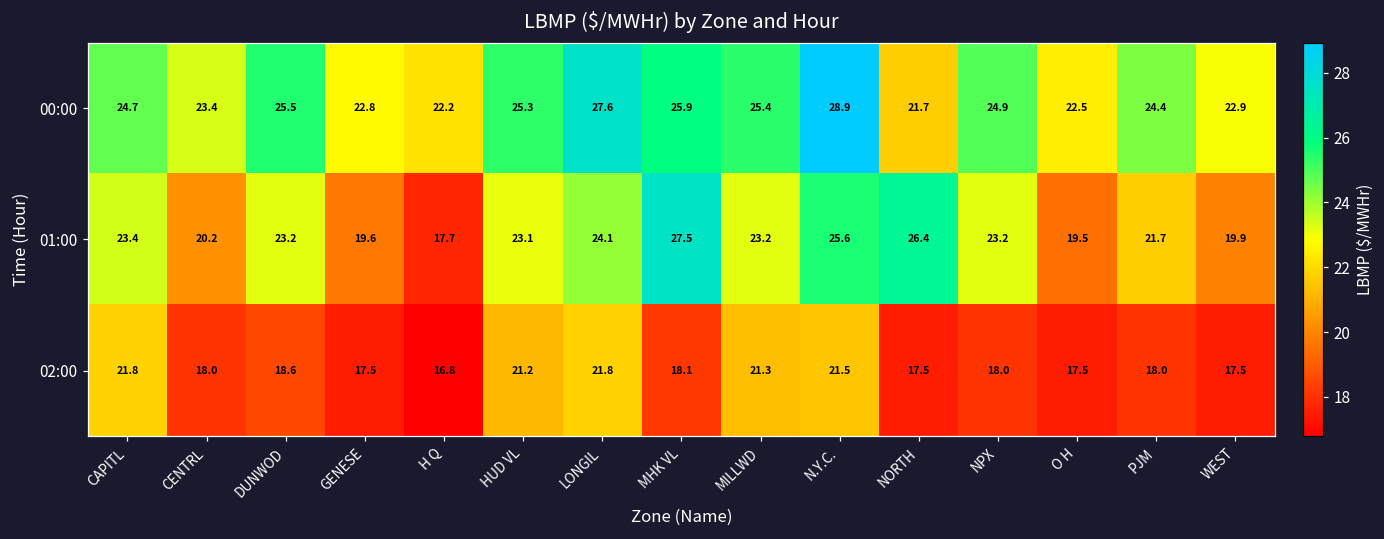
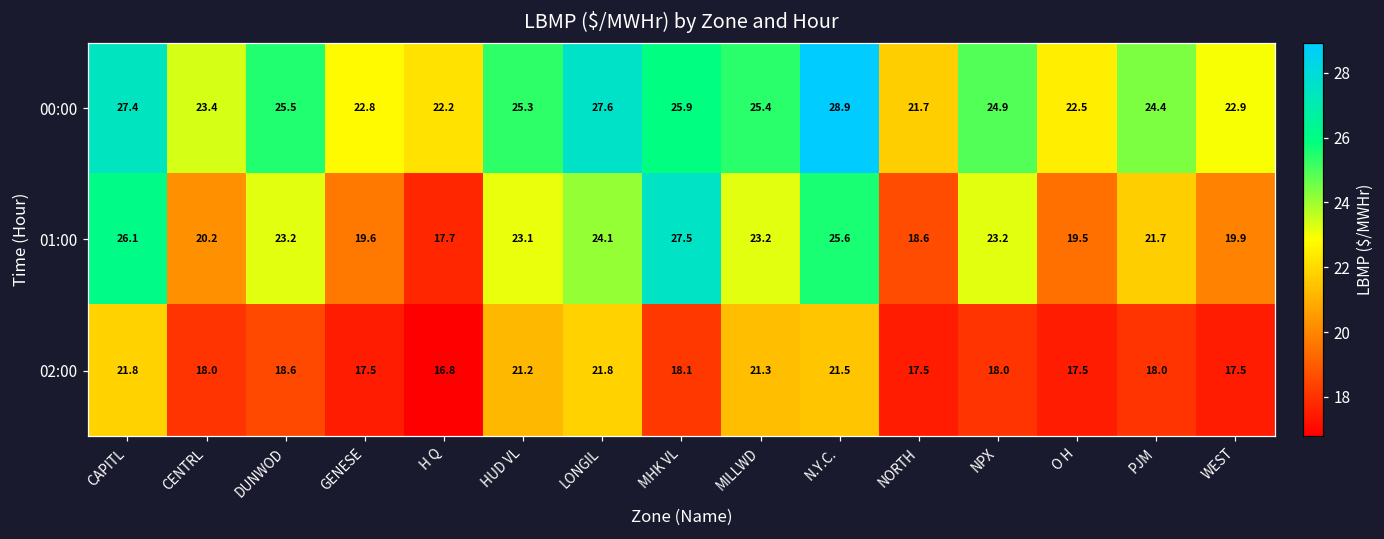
  {
    "00:00": {
-     "CAPITL": 24.7,
+     "CAPITL": 27.4,
      "CENTRL": 23.4,
      "DUNWOD": 25.5,
      "GENESE": 22.8,
      "H Q": 22.2,
      "HUD VL": 25.3,
      "LONGIL": 27.6,
      "MHK VL": 25.9,
      "MILLWD": 25.4,
      "N.Y.C.": 28.9,
      "NORTH": 21.7,
      "NPX": 24.9,
      "O H": 22.5,
      "PJM": 24.4,
      "WEST": 22.9
    },
    "01:00": {
-     "CAPITL": 23.4,
+     "CAPITL": 26.1,
      "CENTRL": 20.2,
      "DUNWOD": 23.2,
      "GENESE": 19.6,
      "H Q": 17.7,
      "HUD VL": 23.1,
      "LONGIL": 24.1,
      "MHK VL": 27.5,
      "MILLWD": 23.2,
      "N.Y.C.": 25.6,
-     "NORTH": 26.4,
+     "NORTH": 18.6,
      "NPX": 23.2,
      "O H": 19.5,
      "PJM": 21.7,
      "WEST": 19.9
    },
    "02:00": {
      "CAPITL": 21.8,
      "CENTRL": 18.0,
      "DUNWOD": 18.6,
      "GENESE": 17.5,
      "H Q": 16.8,
      "HUD VL": 21.2,
      "LONGIL": 21.8,
      "MHK VL": 18.1,
      "MILLWD": 21.3,
      "N.Y.C.": 21.5,
      "NORTH": 17.5,
      "NPX": 18.0,
      "O H": 17.5,
      "PJM": 18.0,
      "WEST": 17.5
    }
  }
